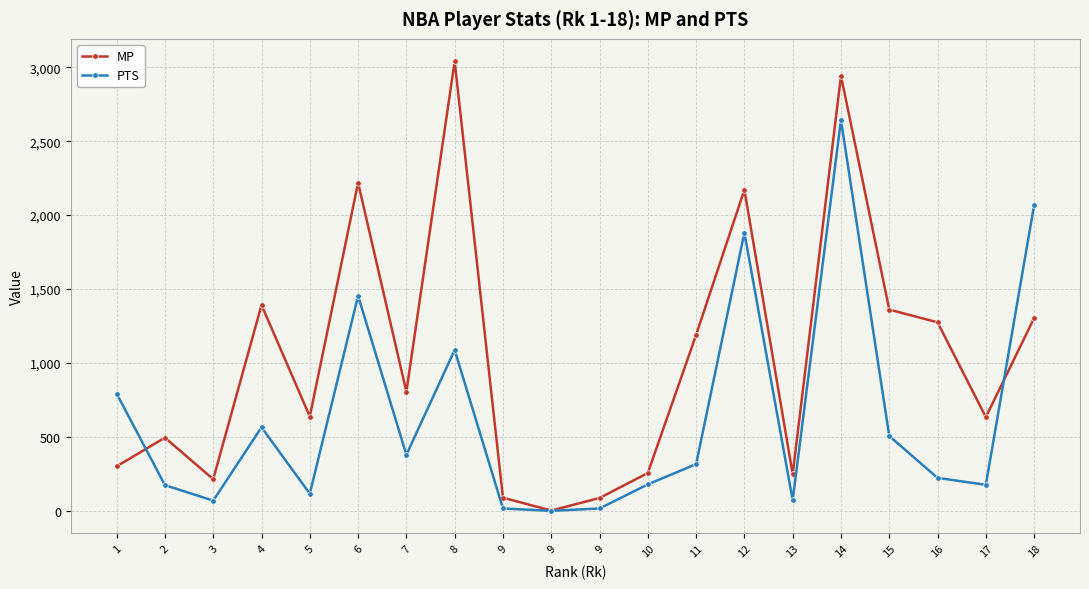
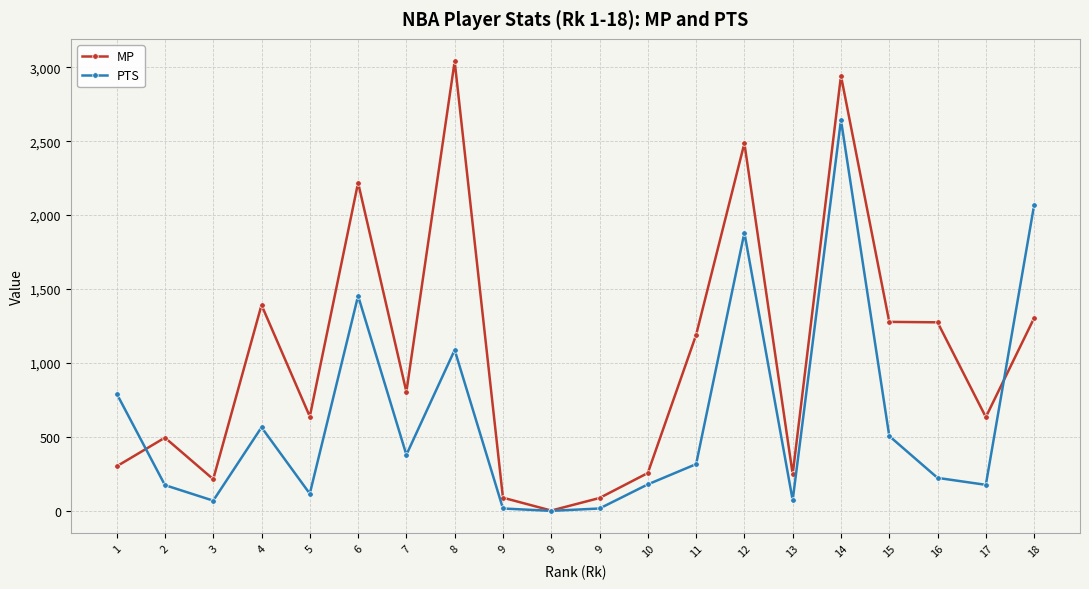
  {
    "MP": {
      "1": "300",
      "2": "500",
      "3": "210",
      "4": "1,390",
      "5": "640",
      "6": "2,220",
      "7": "810",
      "8": "3,040",
      "10": "260",
      "11": "1,190",
-     "12": "2,170",
+     "12": "2,490",
      "13": "250",
      "14": "2,940",
-     "15": "1,360",
+     "15": "1,280",
      "16": "1,280",
      "17": "630",
      "18": "1,300"
    },
    "PTS": {
      "1": "790",
      "2": "170",
      "3": "70",
      "4": "570",
      "5": "120",
      "6": "1,450",
      "7": "380",
      "8": "1,090",
      "10": "180",
      "11": "320",
      "12": "1,880",
      "13": "70",
      "14": "2,640",
      "15": "510",
      "16": "220",
      "17": "180",
      "18": "2,070"
    }
  }
